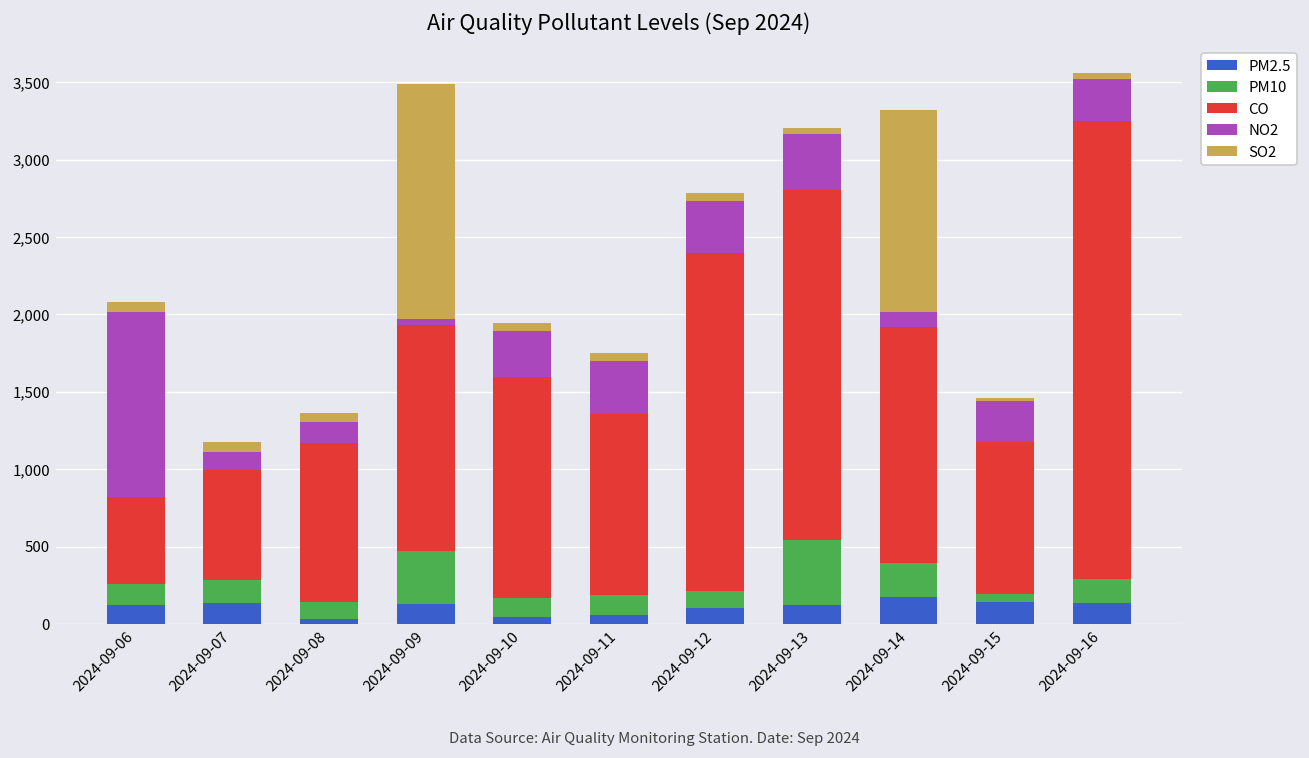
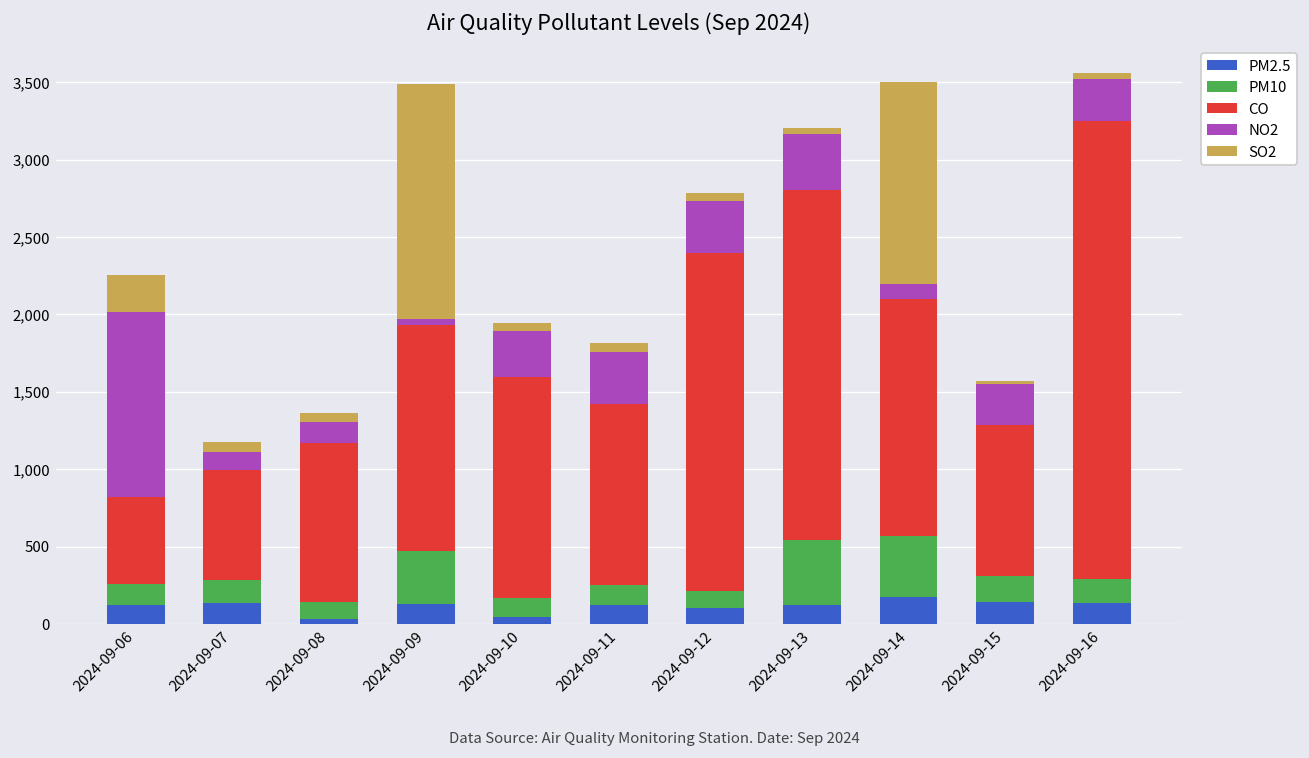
  {
    "PM2.5": {
      "2024-09-06": "130",
      "2024-09-07": "140",
      "2024-09-08": "30",
      "2024-09-09": "130",
      "2024-09-10": "40",
-     "2024-09-11": "60",
+     "2024-09-11": "120",
      "2024-09-12": "100",
      "2024-09-13": "120",
      "2024-09-14": "170",
      "2024-09-15": "140",
      "2024-09-16": "130"
    },
    "PM10": {
      "2024-09-06": "130",
      "2024-09-07": "140",
      "2024-09-08": "110",
      "2024-09-09": "340",
      "2024-09-10": "130",
      "2024-09-11": "130",
      "2024-09-12": "110",
      "2024-09-13": "420",
-     "2024-09-14": "220",
-     "2024-09-15": "60",
+     "2024-09-14": "400",
+     "2024-09-15": "170",
      "2024-09-16": "160"
    },
    "CO": {
      "2024-09-06": "560",
      "2024-09-07": "720",
      "2024-09-08": "1,030",
      "2024-09-09": "1,460",
      "2024-09-10": "1,420",
      "2024-09-11": "1,170",
      "2024-09-12": "2,180",
      "2024-09-13": "2,260",
      "2024-09-14": "1,530",
      "2024-09-15": "980",
      "2024-09-16": "2,960"
    },
    "NO2": {
      "2024-09-06": "1,200",
      "2024-09-07": "120",
      "2024-09-08": "140",
      "2024-09-09": "40",
      "2024-09-10": "300",
      "2024-09-11": "340",
      "2024-09-12": "340",
      "2024-09-13": "360",
      "2024-09-14": "100",
      "2024-09-15": "270",
      "2024-09-16": "270"
    },
    "SO2": {
-     "2024-09-06": "60",
+     "2024-09-06": "240",
      "2024-09-07": "60",
      "2024-09-08": "60",
      "2024-09-09": "1,520",
      "2024-09-10": "60",
      "2024-09-11": "50",
      "2024-09-12": "50",
      "2024-09-13": "40",
      "2024-09-14": "1,310",
      "2024-09-15": "20",
      "2024-09-16": "40"
    }
  }
